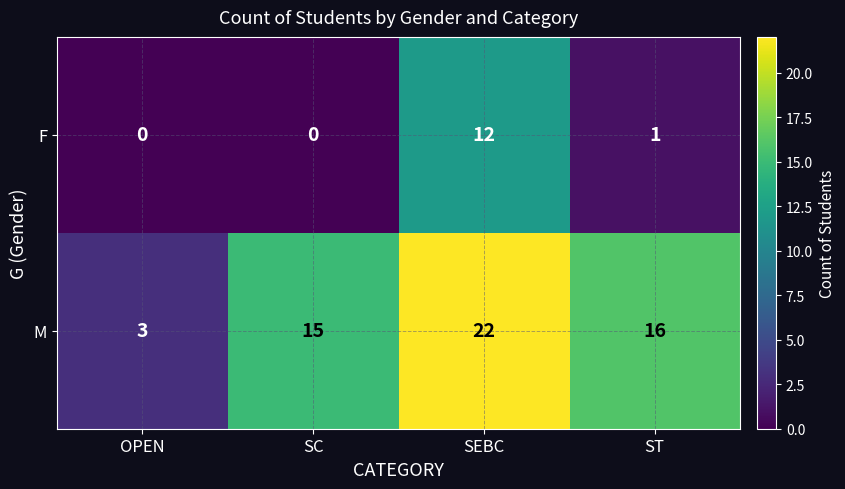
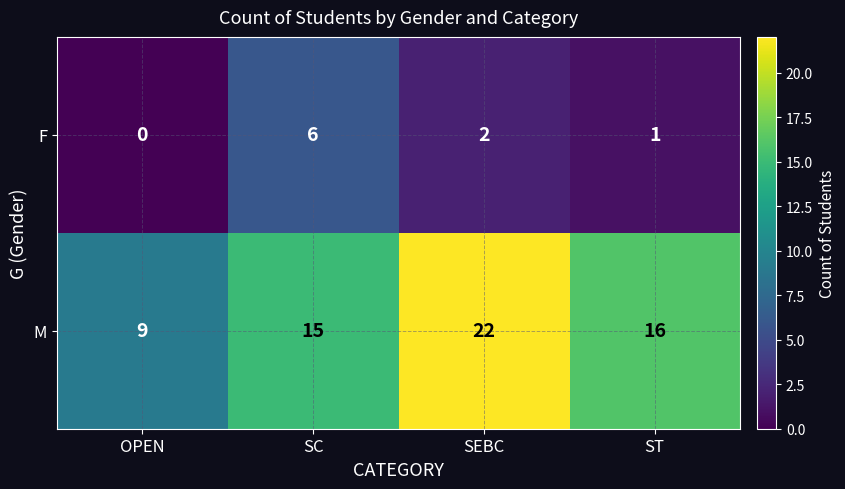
  {
    "F": {
      "OPEN": 0,
-     "SC": 0,
-     "SEBC": 12,
+     "SC": 6,
+     "SEBC": 2,
      "ST": 1
    },
    "M": {
-     "OPEN": 3,
+     "OPEN": 9,
      "SC": 15,
      "SEBC": 22,
      "ST": 16
    }
  }
